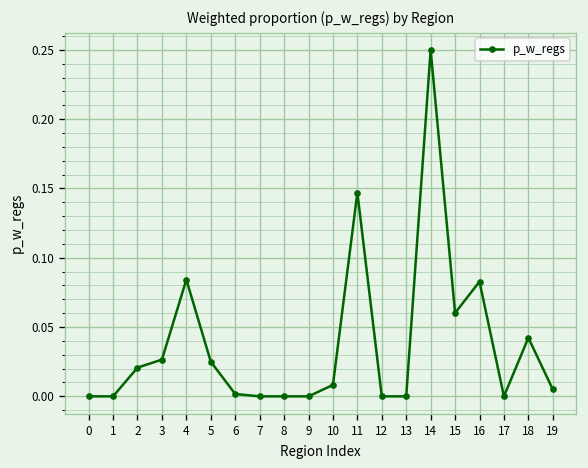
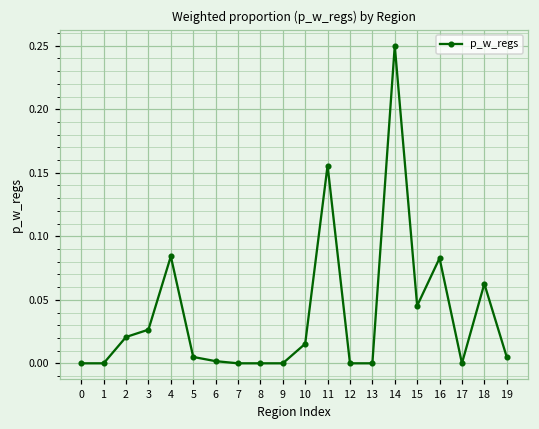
  {
    "0": 0.000,
    "1": 0.000,
    "2": 0.021,
    "3": 0.026,
    "4": 0.084,
-   "5": 0.025,
+   "5": 0.005,
    "6": 0.002,
    "7": 0.000,
    "8": 0.000,
    "9": 0.000,
-   "10": 0.008,
-   "11": 0.147,
+   "10": 0.015,
+   "11": 0.156,
    "12": 0.000,
    "13": 0.000,
    "14": 0.250,
-   "15": 0.060,
+   "15": 0.045,
    "16": 0.083,
    "17": 0.000,
-   "18": 0.042,
+   "18": 0.063,
    "19": 0.005
  }
